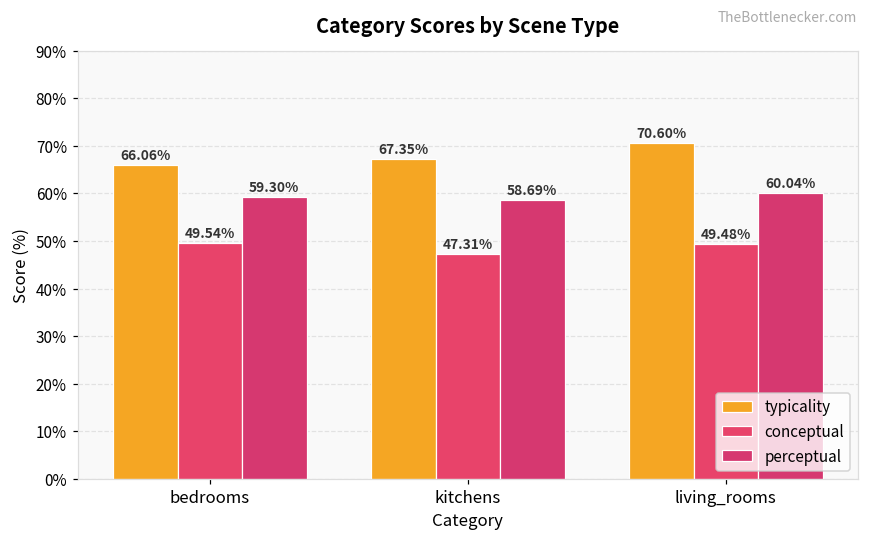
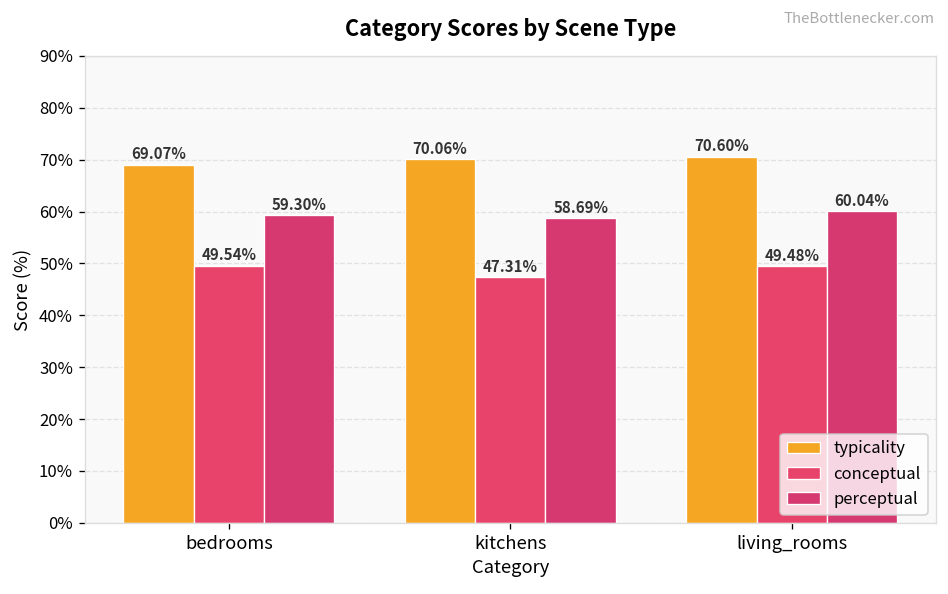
  {
    "typicality": {
-     "bedrooms": "66.06%",
-     "kitchens": "67.35%",
+     "bedrooms": "69.07%",
+     "kitchens": "70.06%",
      "living_rooms": "70.60%"
    }
  }
